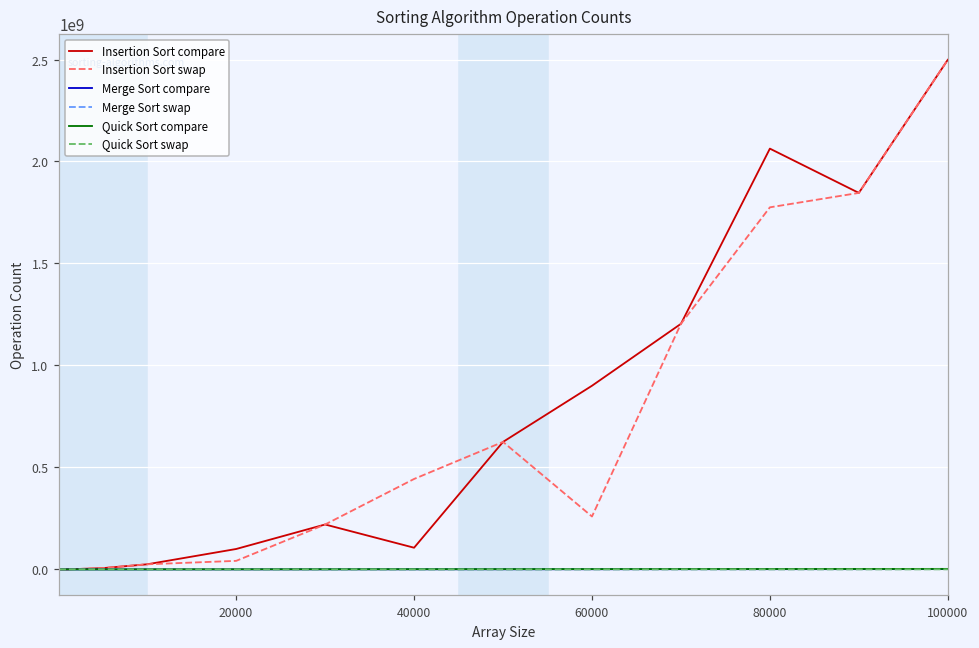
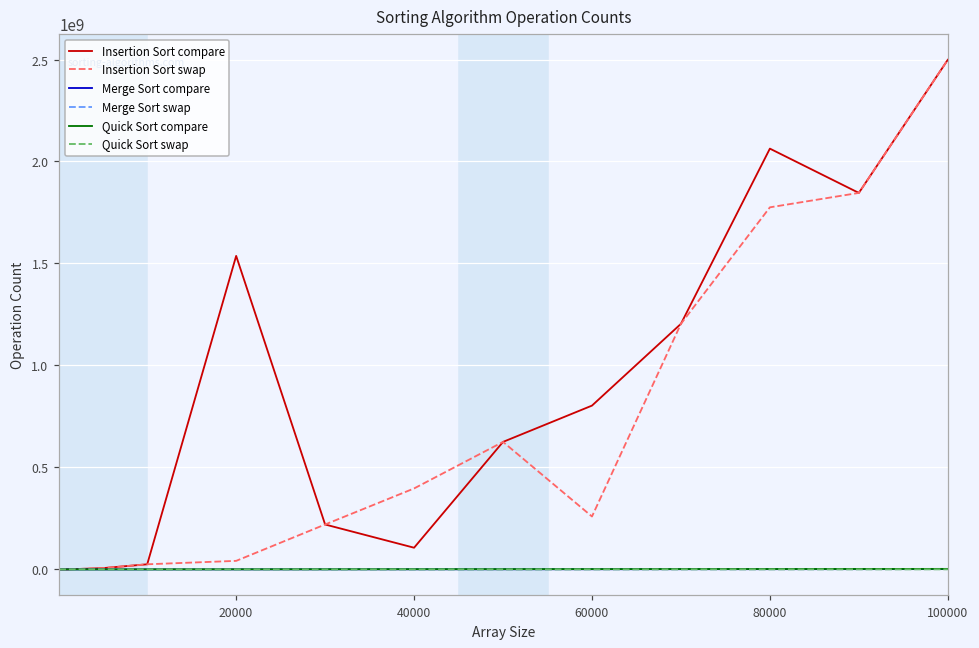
  {
    "Insertion Sort compare": {
-     "20000": 100000000,
+     "20000": 1540000000,
      "40000": 110000000,
-     "60000": 900000000,
+     "60000": 800000000,
      "80000": 2060000000
    },
    "Insertion Sort swap": {
      "20000": 40000000,
-     "40000": 440000000,
+     "40000": 400000000,
      "60000": 260000000,
      "80000": 1780000000
    }
  }
